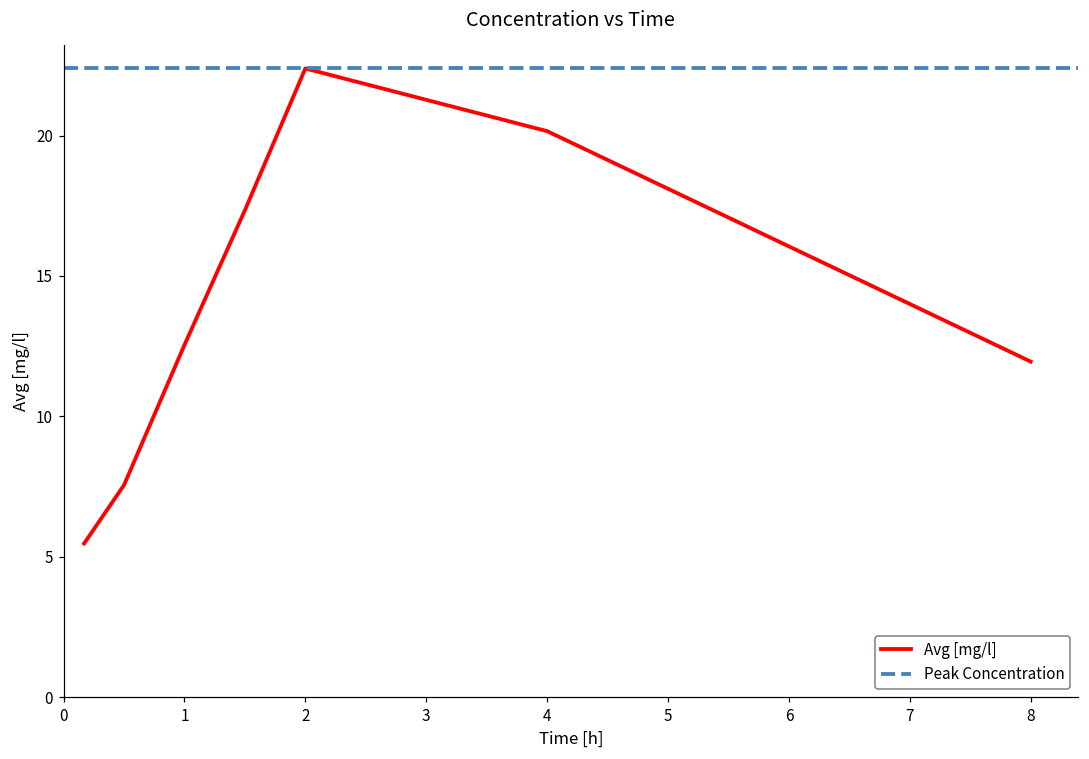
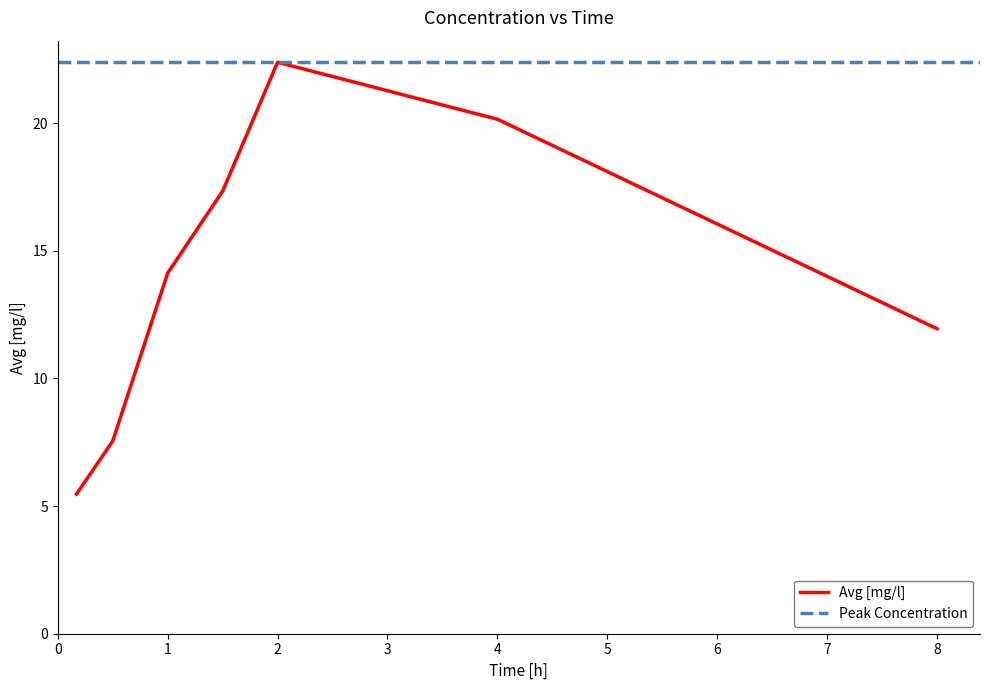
  {
-   "1": 12.5,
+   "1": 14.1,
    "2": 22.4,
    "4": 20.2,
    "8": 11.9
  }
